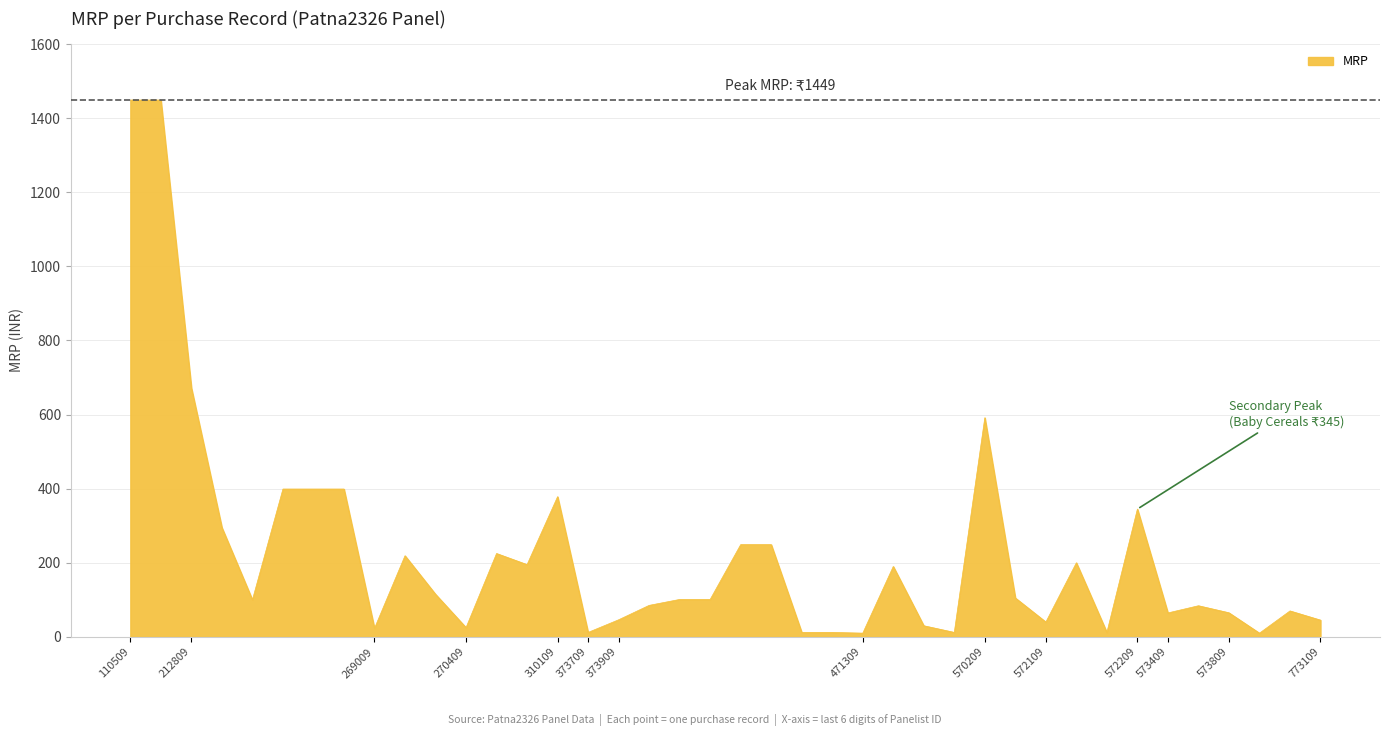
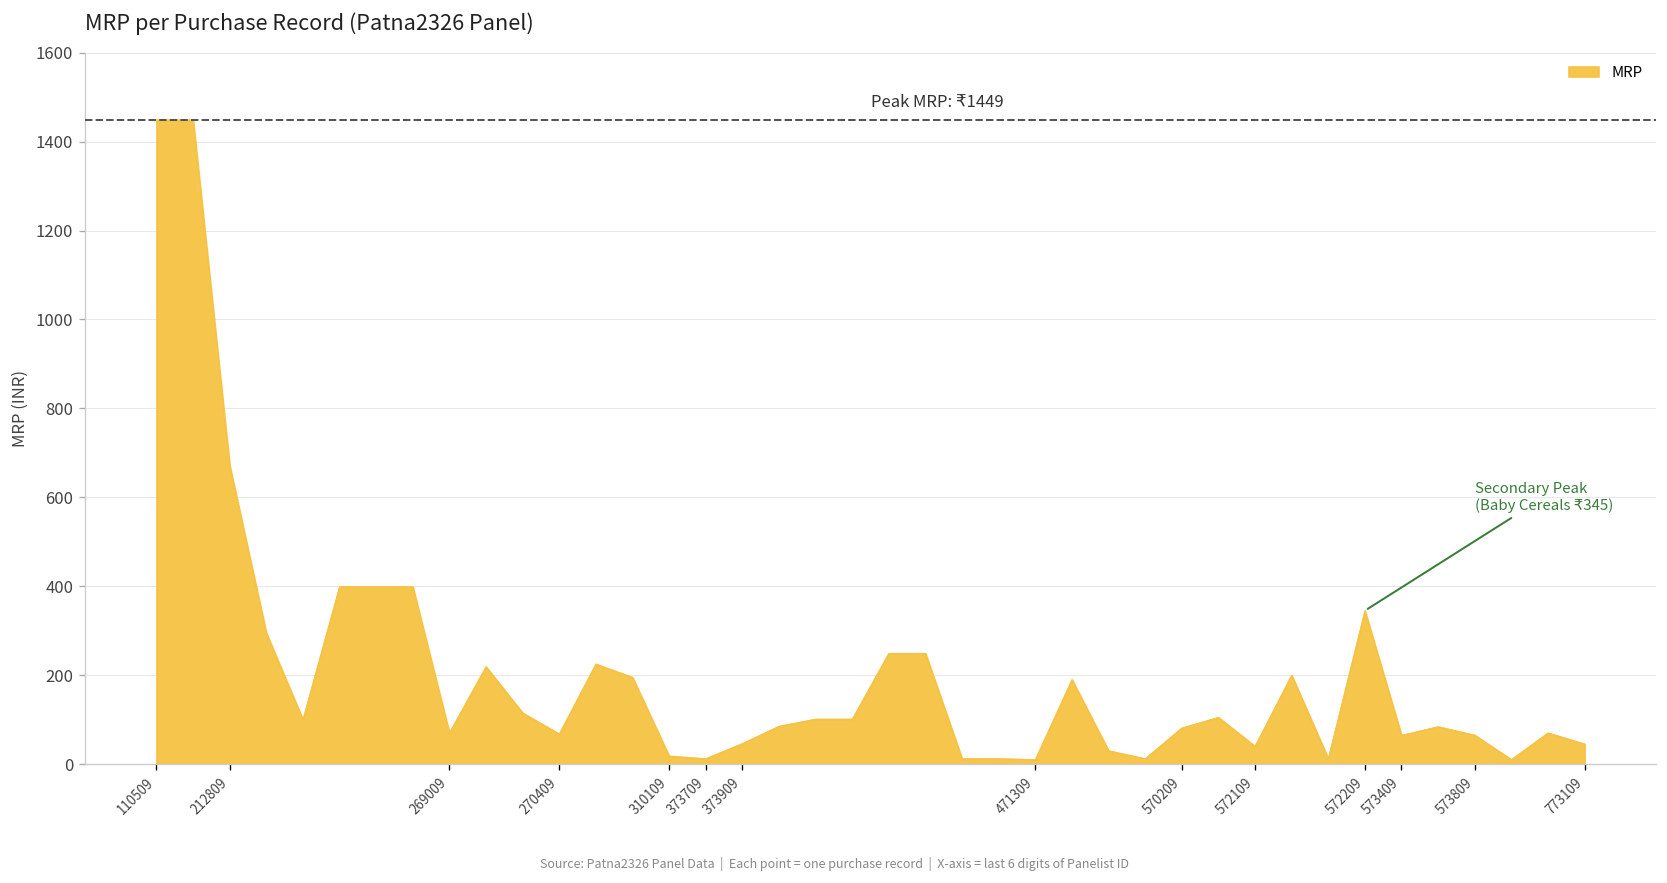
  {
    "110509": 1450,
    "212809": 670,
-   "269009": 20,
-   "270409": 30,
-   "310109": 380,
+   "269009": 70,
+   "270409": 70,
+   "310109": 20,
    "373709": 10,
    "373909": 50,
    "471309": 10,
-   "570209": 590,
+   "570209": 80,
    "572109": 40,
    "573409": 60,
    "573809": 70,
    "773109": 50
  }
